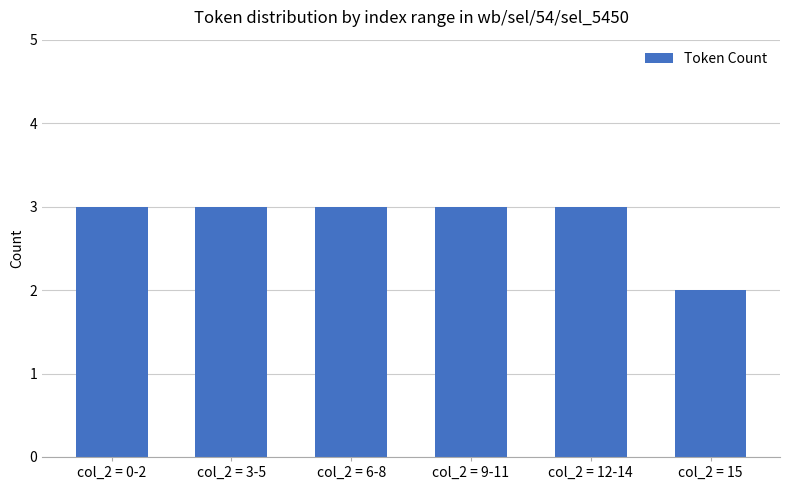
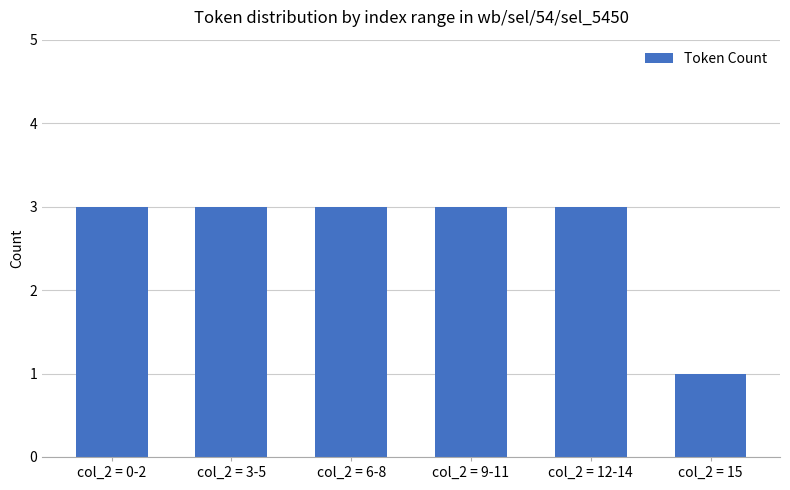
  {
    "col_2 = 0-2": 3,
    "col_2 = 3-5": 3,
    "col_2 = 6-8": 3,
    "col_2 = 9-11": 3,
    "col_2 = 12-14": 3,
-   "col_2 = 15": 2
+   "col_2 = 15": 1
  }
